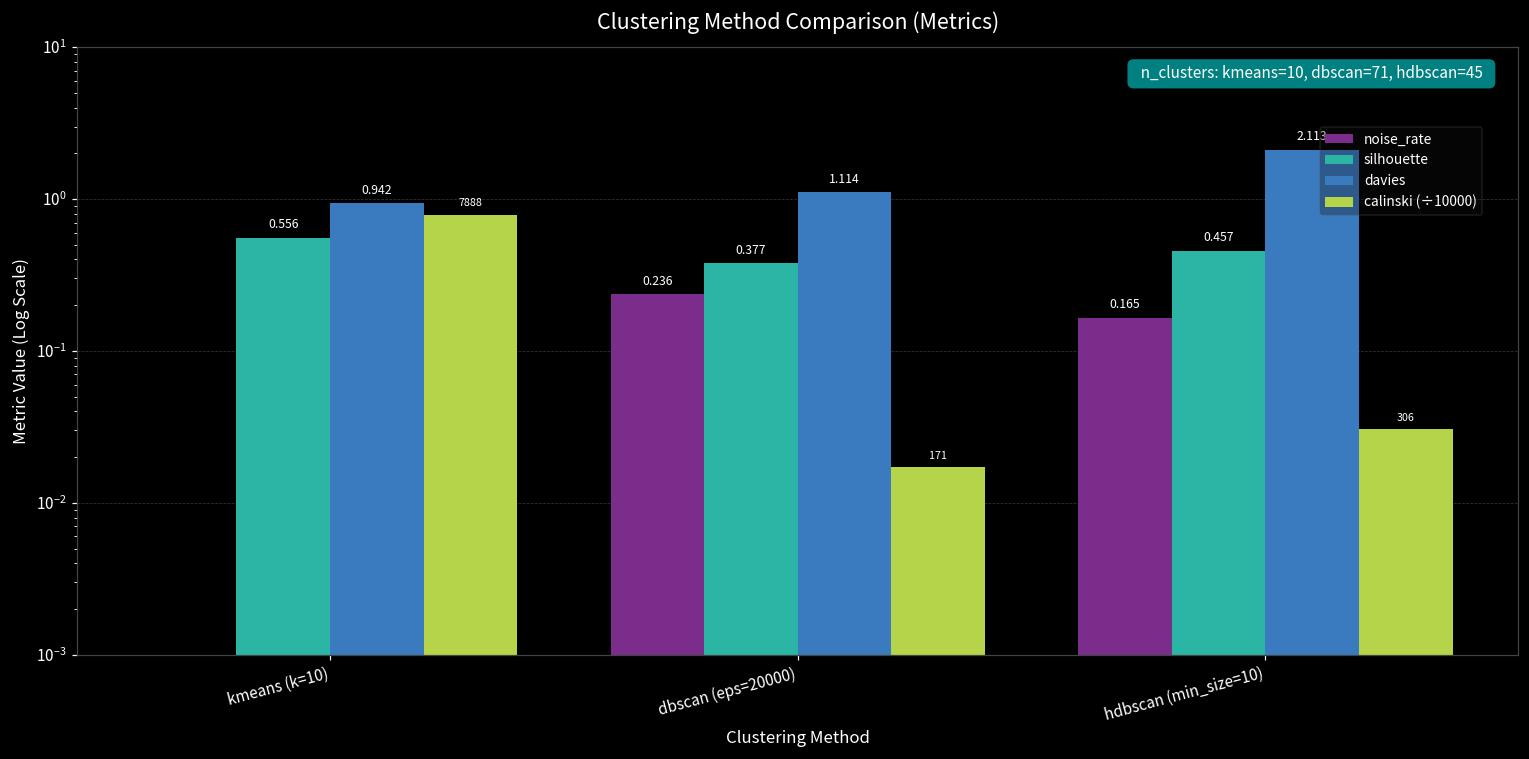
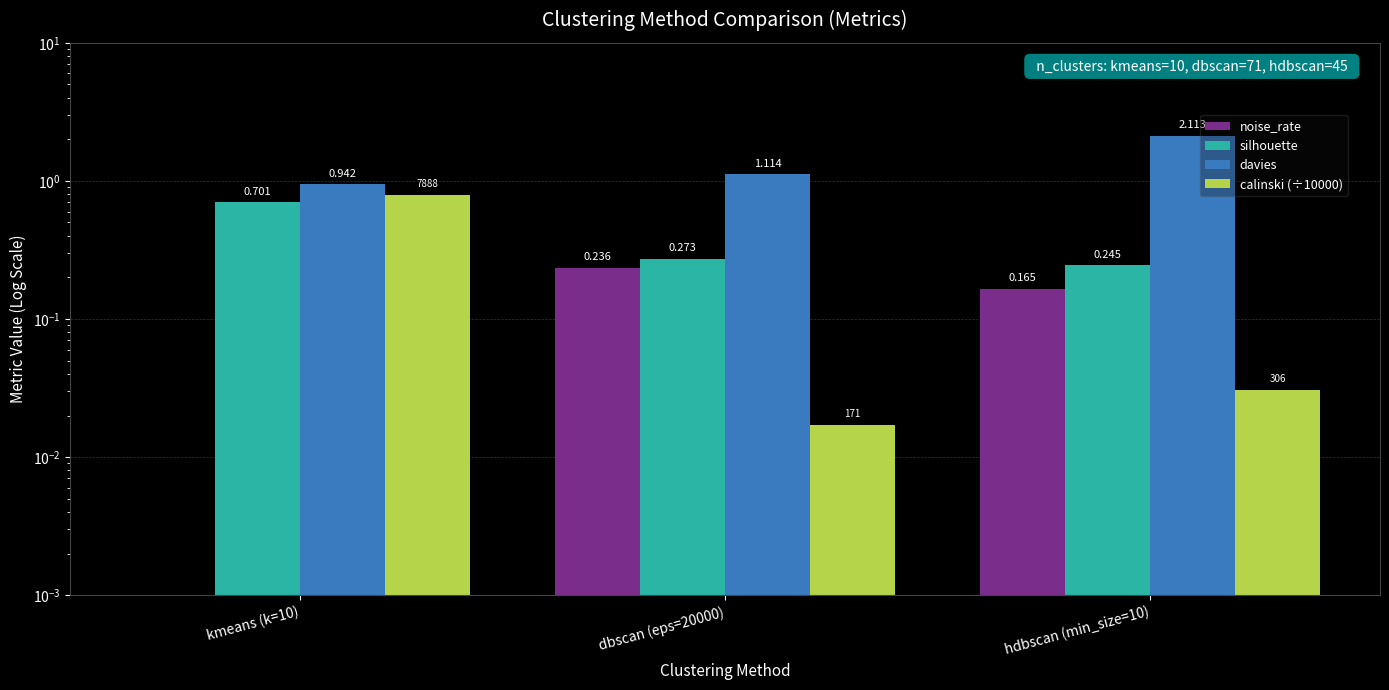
  {
    "noise_rate": {
      "dbscan (eps=20000)": 0.236,
      "hdbscan (min_size=10)": 0.165
    },
    "silhouette": {
-     "kmeans (k=10)": 0.556,
-     "dbscan (eps=20000)": 0.377,
-     "hdbscan (min_size=10)": 0.457
+     "kmeans (k=10)": 0.701,
+     "dbscan (eps=20000)": 0.273,
+     "hdbscan (min_size=10)": 0.245
    },
    "davies": {
      "kmeans (k=10)": 0.942,
      "dbscan (eps=20000)": 1.114
    }
  }
